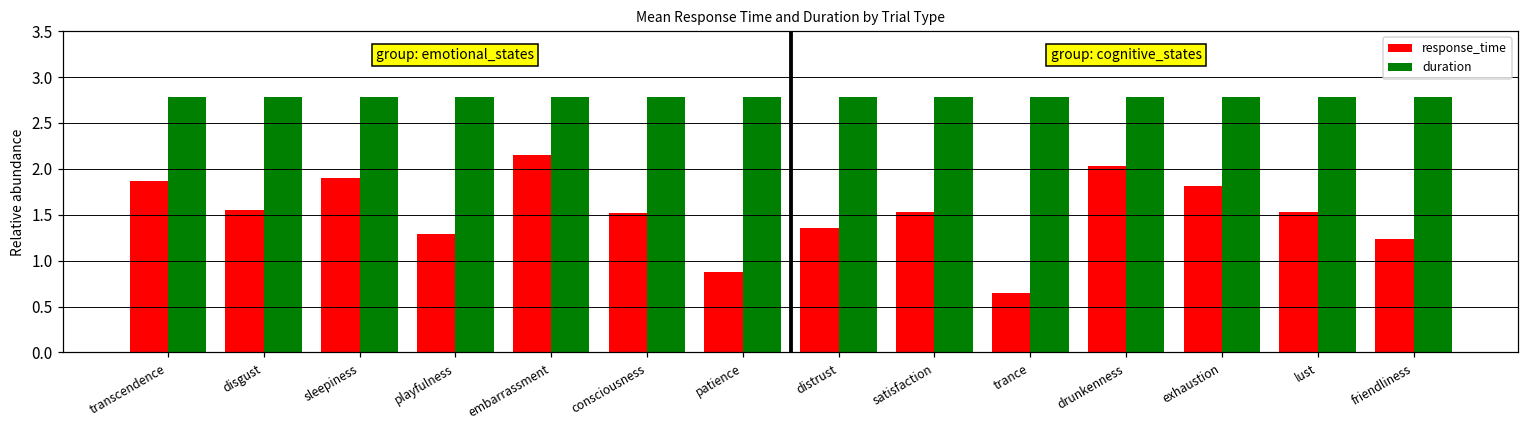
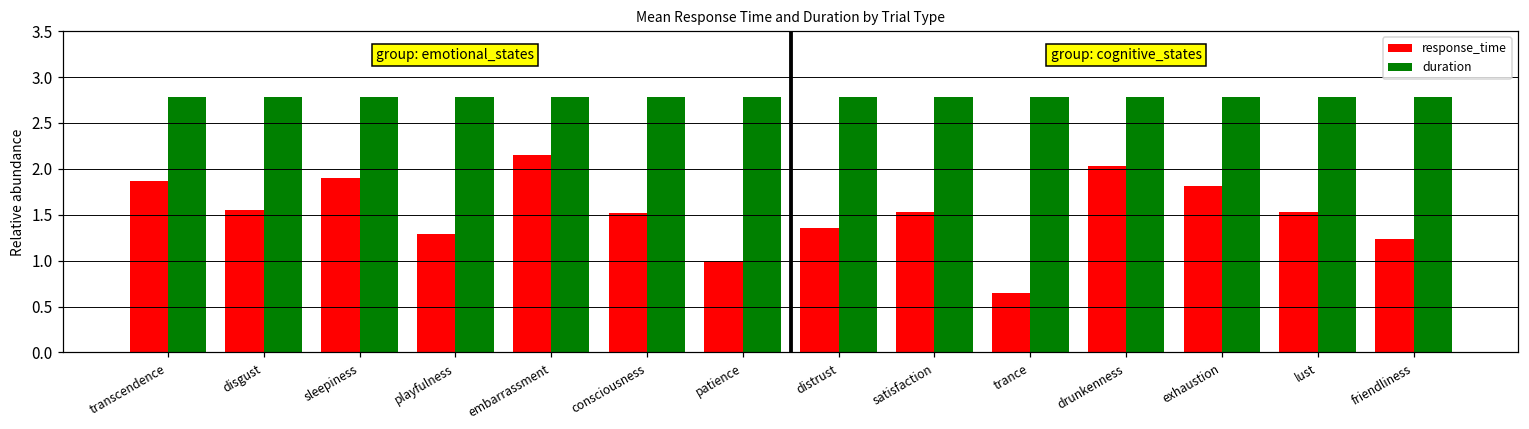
  {
    "response_time": {
      "transcendence": 1.9,
      "disgust": 1.5,
      "sleepiness": 1.9,
      "playfulness": 1.3,
      "embarrassment": 2.1,
      "consciousness": 1.5,
-     "patience": 0.9,
+     "patience": 1.0,
      "distrust": 1.4,
      "satisfaction": 1.5,
      "trance": 0.7,
      "drunkenness": 2.0,
      "exhaustion": 1.8,
      "lust": 1.5,
      "friendliness": 1.2
    },
    "duration": {
      "transcendence": 2.8,
      "disgust": 2.8,
      "sleepiness": 2.8,
      "playfulness": 2.8,
      "embarrassment": 2.8,
      "consciousness": 2.8,
      "patience": 2.8,
      "distrust": 2.8,
      "satisfaction": 2.8,
      "trance": 2.8,
      "drunkenness": 2.8,
      "exhaustion": 2.8,
      "lust": 2.8,
      "friendliness": 2.8
    }
  }
